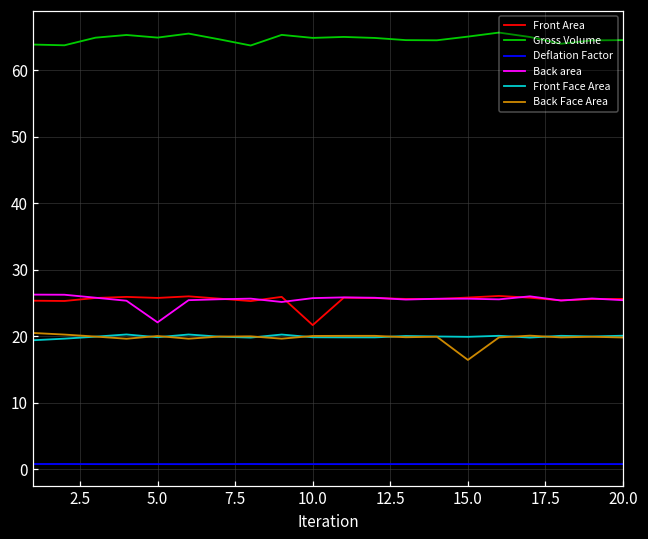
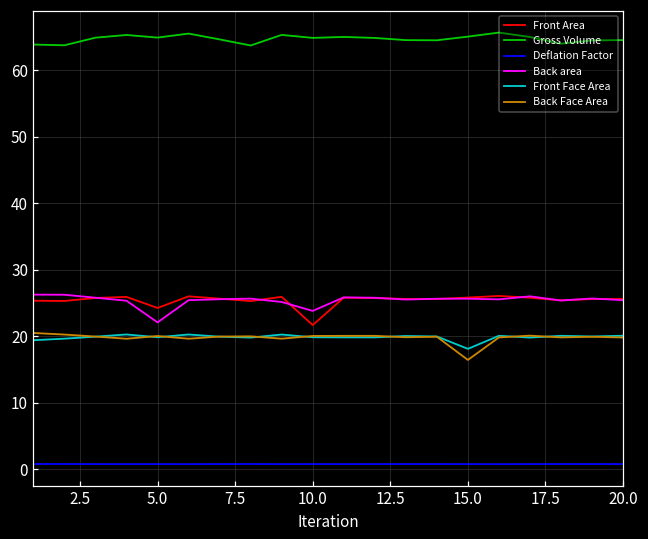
  {
    "Front Area": {
-     "5.0": 26,
+     "5.0": 24,
      "10.0": 22
    },
    "Gross Volume": {
      "5.0": 65,
      "10.0": 65,
      "15.0": 65,
      "20.0": 65
    },
    "Deflation Factor": {
      "5.0": 1,
      "10.0": 1,
      "15.0": 1,
      "20.0": 1
    },
    "Back area": {
      "5.0": 22,
-     "10.0": 26
+     "10.0": 24
    },
    "Front Face Area": {
-     "15.0": 20
+     "15.0": 18
    },
    "Back Face Area": {
      "15.0": 16
    }
  }
